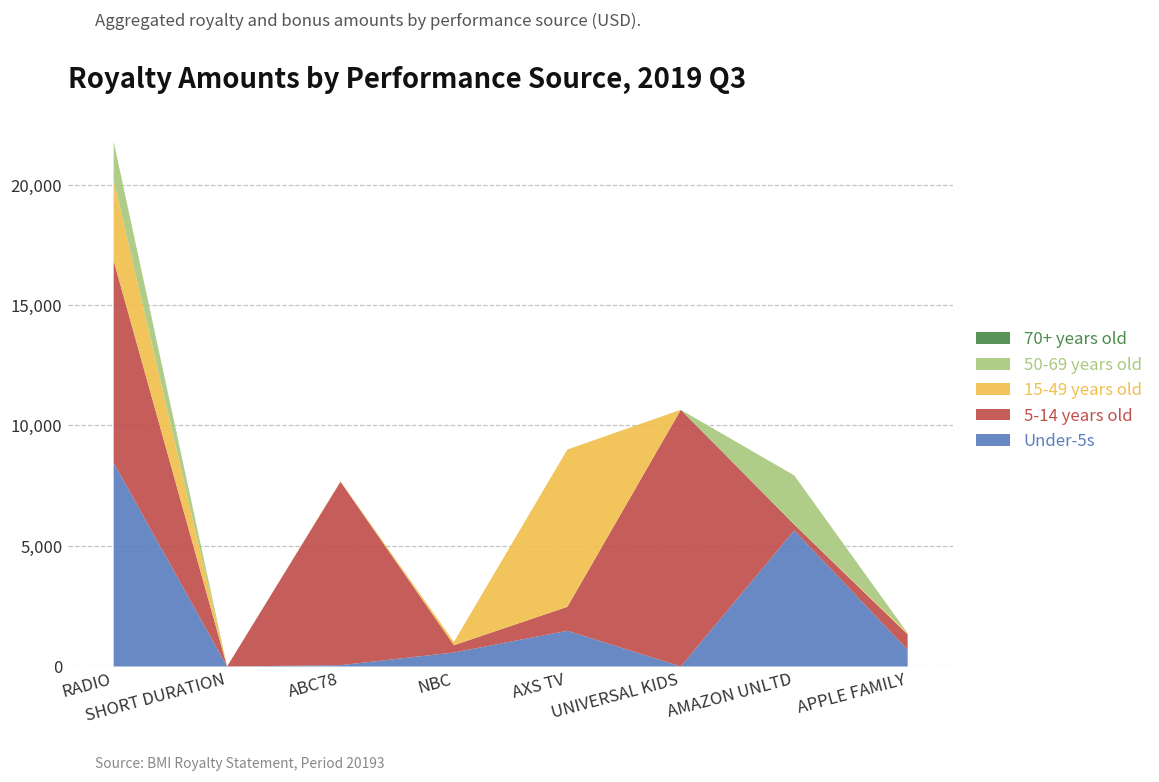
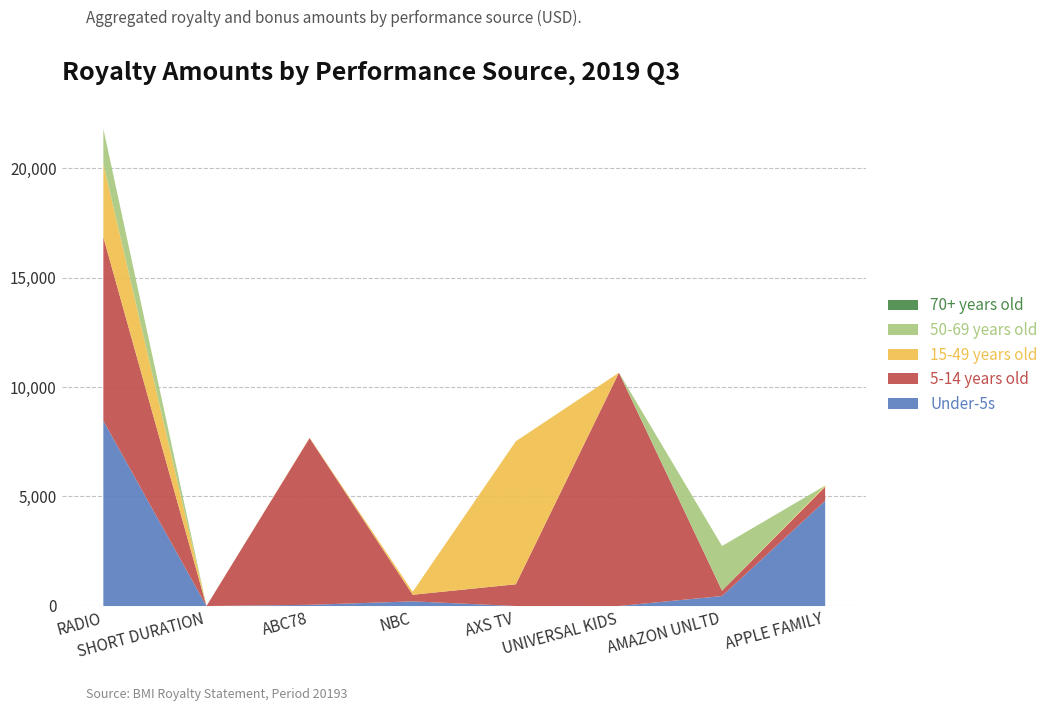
  {
    "Under-5s": {
      "RADIO": "8,500",
-     "NBC": "600",
-     "AXS TV": "1,500",
-     "AMAZON UNLTD": "5,700",
-     "APPLE FAMILY": "700"
+     "NBC": "200",
+     "AXS TV": "0",
+     "AMAZON UNLTD": "500",
+     "APPLE FAMILY": "4,800"
    },
    "5-14 years old": {
      "RADIO": "8,400",
      "NBC": "300",
      "AXS TV": "1,000"
    },
    "15-49 years old": {
      "RADIO": "3,400"
    }
  }
